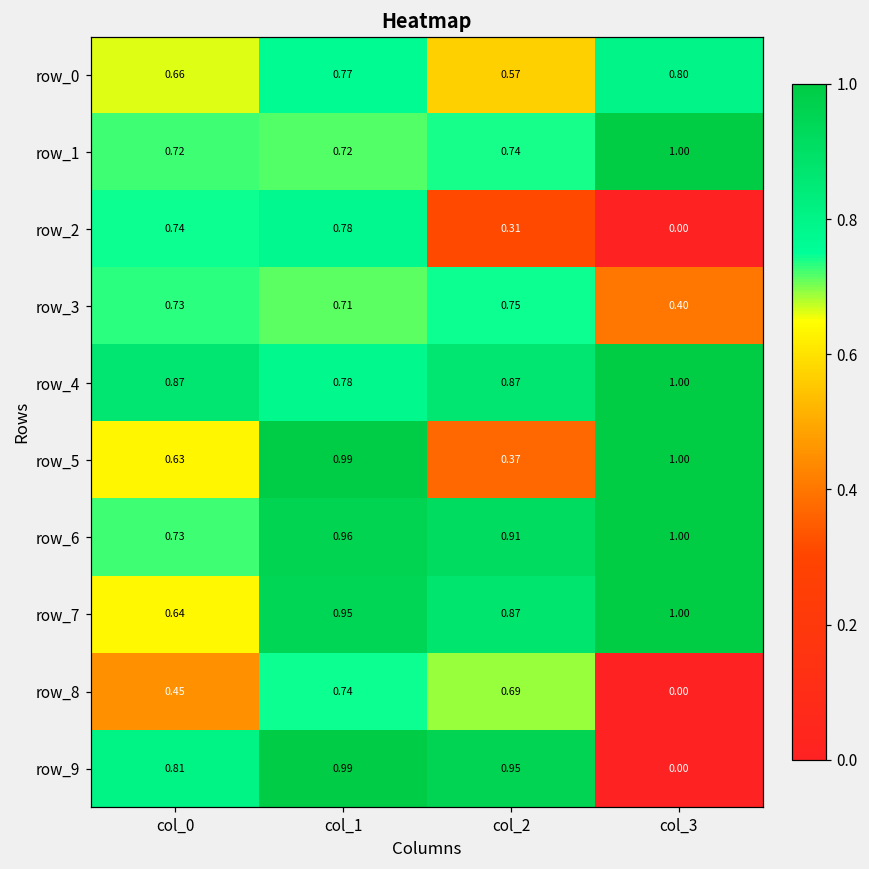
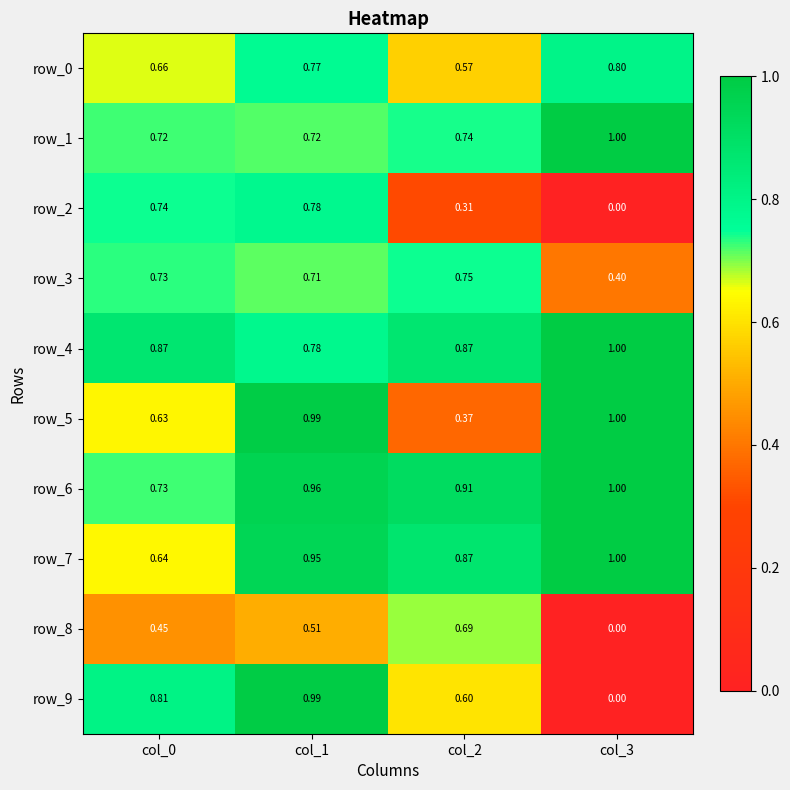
  {
    "row_0": {
      "col_0": 0.66,
      "col_1": 0.77,
      "col_2": 0.57,
      "col_3": 0.80
    },
    "row_1": {
      "col_0": 0.72,
      "col_1": 0.72,
      "col_2": 0.74,
      "col_3": 1.00
    },
    "row_2": {
      "col_0": 0.74,
      "col_1": 0.78,
      "col_2": 0.31,
      "col_3": 0.00
    },
    "row_3": {
      "col_0": 0.73,
      "col_1": 0.71,
      "col_2": 0.75,
      "col_3": 0.40
    },
    "row_4": {
      "col_0": 0.87,
      "col_1": 0.78,
      "col_2": 0.87,
      "col_3": 1.00
    },
    "row_5": {
      "col_0": 0.63,
      "col_1": 0.99,
      "col_2": 0.37,
      "col_3": 1.00
    },
    "row_6": {
      "col_0": 0.73,
      "col_1": 0.96,
      "col_2": 0.91,
      "col_3": 1.00
    },
    "row_7": {
      "col_0": 0.64,
      "col_1": 0.95,
      "col_2": 0.87,
      "col_3": 1.00
    },
    "row_8": {
      "col_0": 0.45,
-     "col_1": 0.74,
+     "col_1": 0.51,
      "col_2": 0.69,
      "col_3": 0.00
    },
    "row_9": {
      "col_0": 0.81,
      "col_1": 0.99,
-     "col_2": 0.95,
+     "col_2": 0.60,
      "col_3": 0.00
    }
  }
